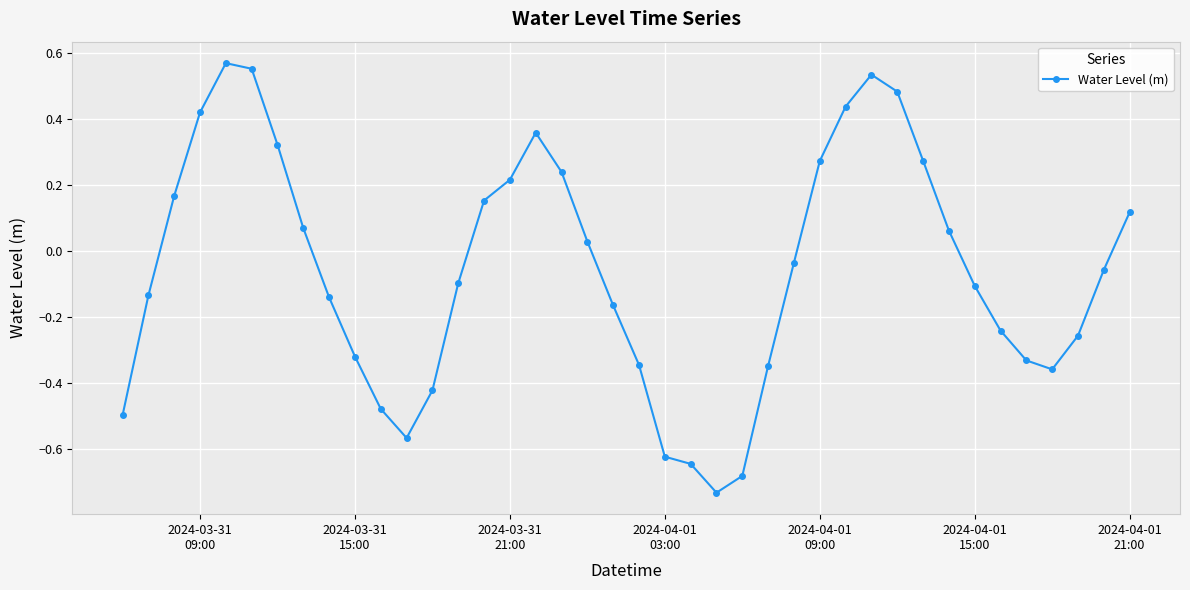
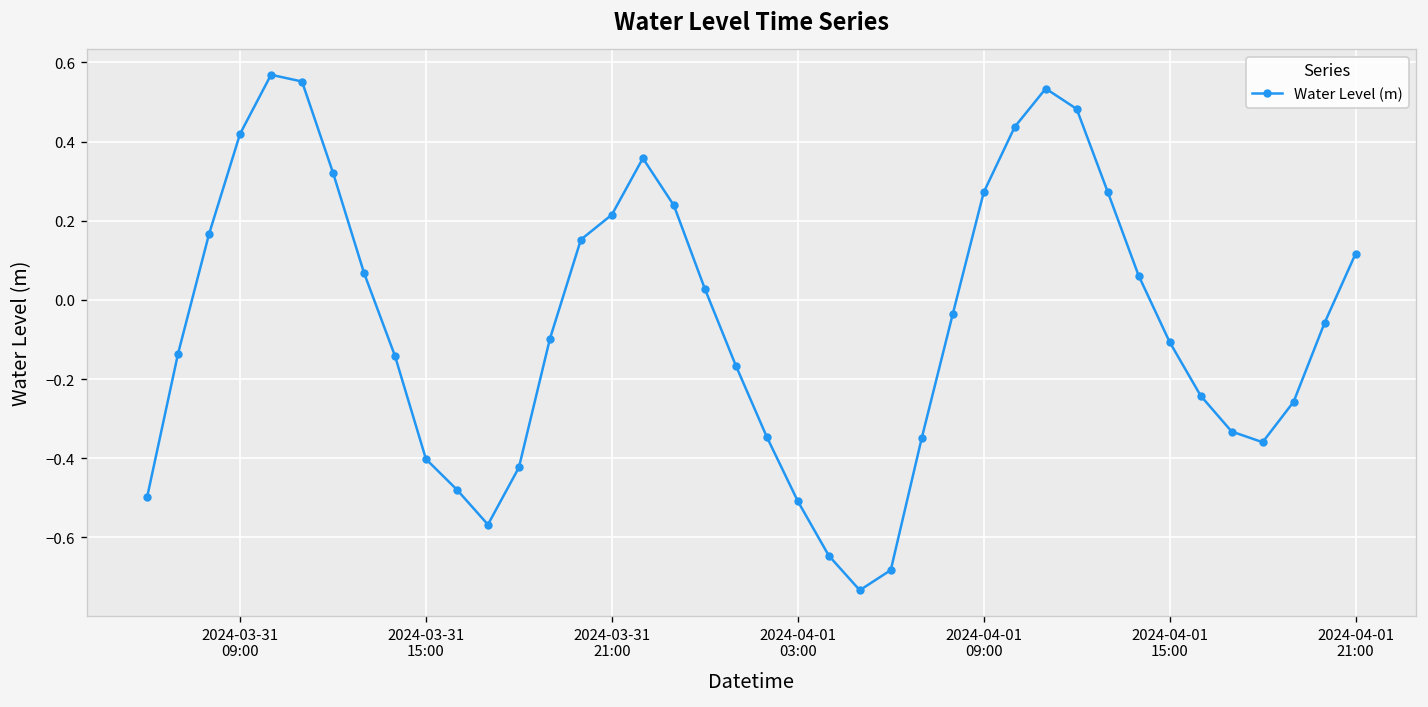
  {
    "2024-03-31 09:00": 0.42,
-   "2024-03-31 15:00": -0.32,
+   "2024-03-31 15:00": -0.40,
    "2024-03-31 21:00": 0.22,
-   "2024-04-01 03:00": -0.62,
+   "2024-04-01 03:00": -0.51,
    "2024-04-01 09:00": 0.27,
    "2024-04-01 15:00": -0.11,
    "2024-04-01 21:00": 0.12
  }
